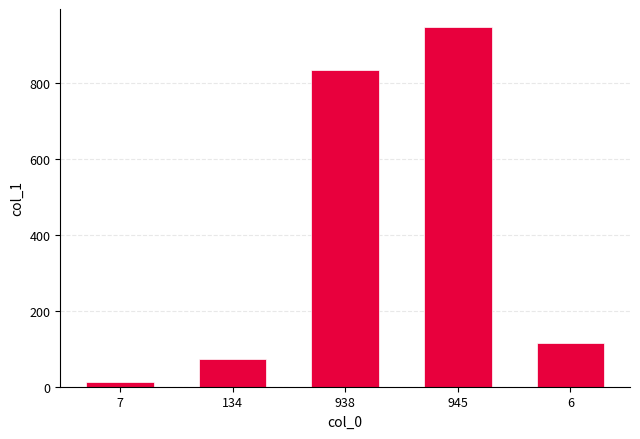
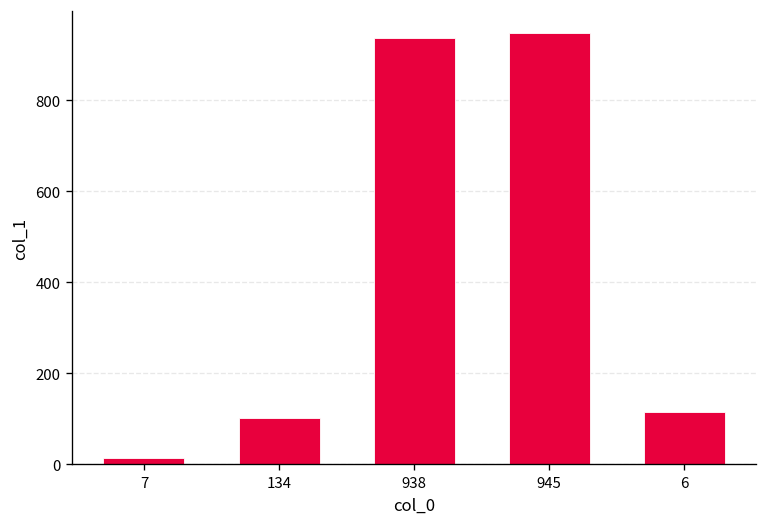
  {
    "7": 10,
-   "134": 70,
-   "938": 840,
+   "134": 100,
+   "938": 940,
    "945": 950,
    "6": 120
  }
